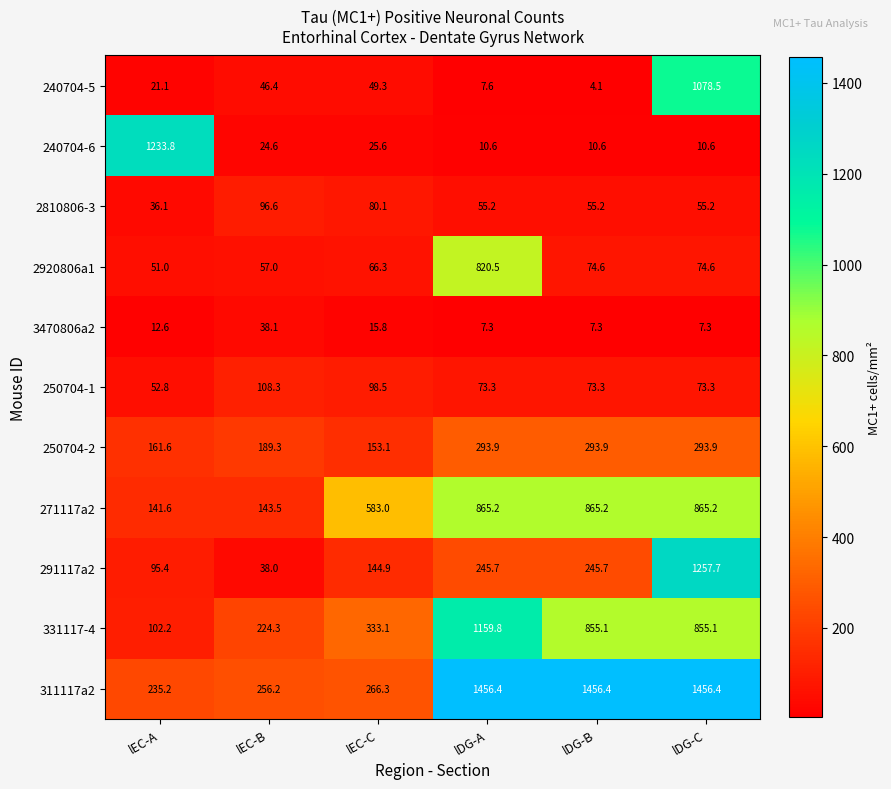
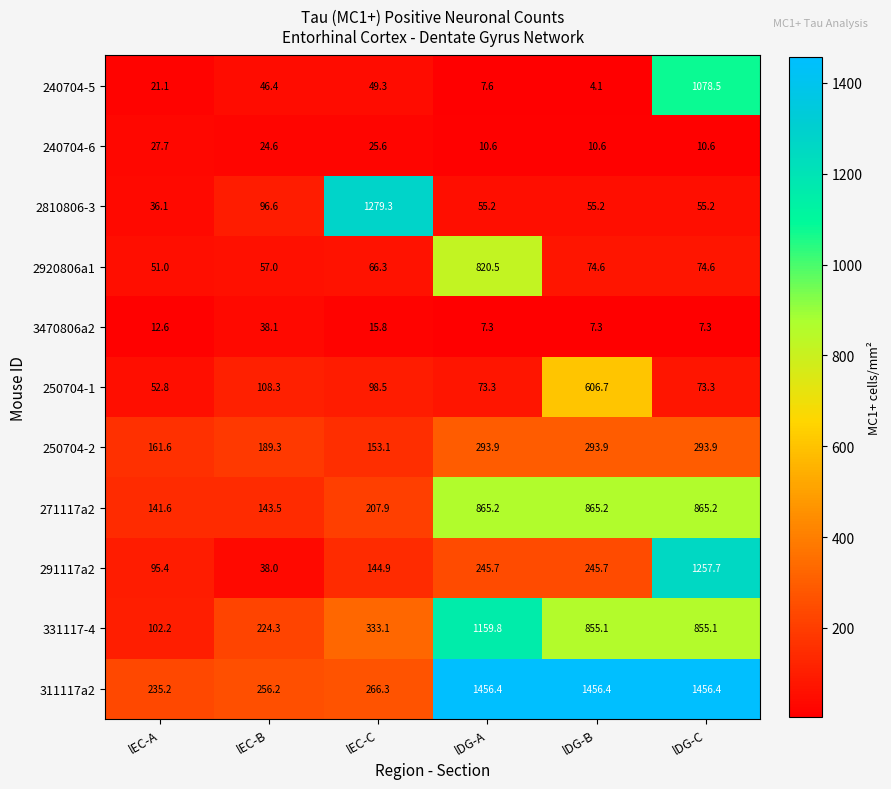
  {
    "240704-5": {
      "lEC-A": 21.1,
      "lEC-B": 46.4,
      "lEC-C": 49.3,
      "lDG-A": 7.6,
      "lDG-B": 4.1,
      "lDG-C": 1078.5
    },
    "240704-6": {
-     "lEC-A": 1233.8,
+     "lEC-A": 27.7,
      "lEC-B": 24.6,
      "lEC-C": 25.6,
      "lDG-A": 10.6,
      "lDG-B": 10.6,
      "lDG-C": 10.6
    },
    "2810806-3": {
      "lEC-A": 36.1,
      "lEC-B": 96.6,
-     "lEC-C": 80.1,
+     "lEC-C": 1279.3,
      "lDG-A": 55.2,
      "lDG-B": 55.2,
      "lDG-C": 55.2
    },
    "2920806a1": {
      "lEC-A": 51.0,
      "lEC-B": 57.0,
      "lEC-C": 66.3,
      "lDG-A": 820.5,
      "lDG-B": 74.6,
      "lDG-C": 74.6
    },
    "3470806a2": {
      "lEC-A": 12.6,
      "lEC-B": 38.1,
      "lEC-C": 15.8,
      "lDG-A": 7.3,
      "lDG-B": 7.3,
      "lDG-C": 7.3
    },
    "250704-1": {
      "lEC-A": 52.8,
      "lEC-B": 108.3,
      "lEC-C": 98.5,
      "lDG-A": 73.3,
-     "lDG-B": 73.3,
+     "lDG-B": 606.7,
      "lDG-C": 73.3
    },
    "250704-2": {
      "lEC-A": 161.6,
      "lEC-B": 189.3,
      "lEC-C": 153.1,
      "lDG-A": 293.9,
      "lDG-B": 293.9,
      "lDG-C": 293.9
    },
    "271117a2": {
      "lEC-A": 141.6,
      "lEC-B": 143.5,
-     "lEC-C": 583.0,
+     "lEC-C": 207.9,
      "lDG-A": 865.2,
      "lDG-B": 865.2,
      "lDG-C": 865.2
    },
    "291117a2": {
      "lEC-A": 95.4,
      "lEC-B": 38.0,
      "lEC-C": 144.9,
      "lDG-A": 245.7,
      "lDG-B": 245.7,
      "lDG-C": 1257.7
    },
    "331117-4": {
      "lEC-A": 102.2,
      "lEC-B": 224.3,
      "lEC-C": 333.1,
      "lDG-A": 1159.8,
      "lDG-B": 855.1,
      "lDG-C": 855.1
    },
    "311117a2": {
      "lEC-A": 235.2,
      "lEC-B": 256.2,
      "lEC-C": 266.3,
      "lDG-A": 1456.4,
      "lDG-B": 1456.4,
      "lDG-C": 1456.4
    }
  }
